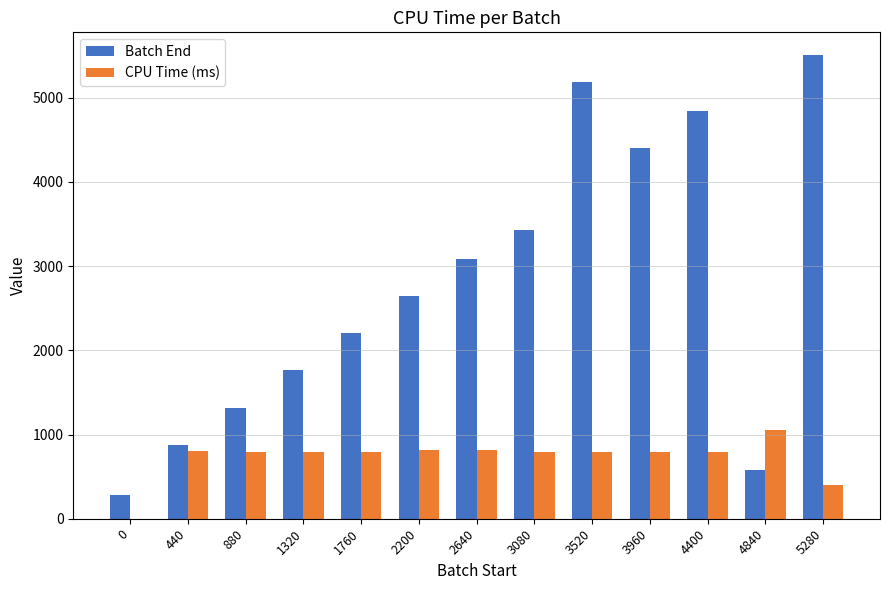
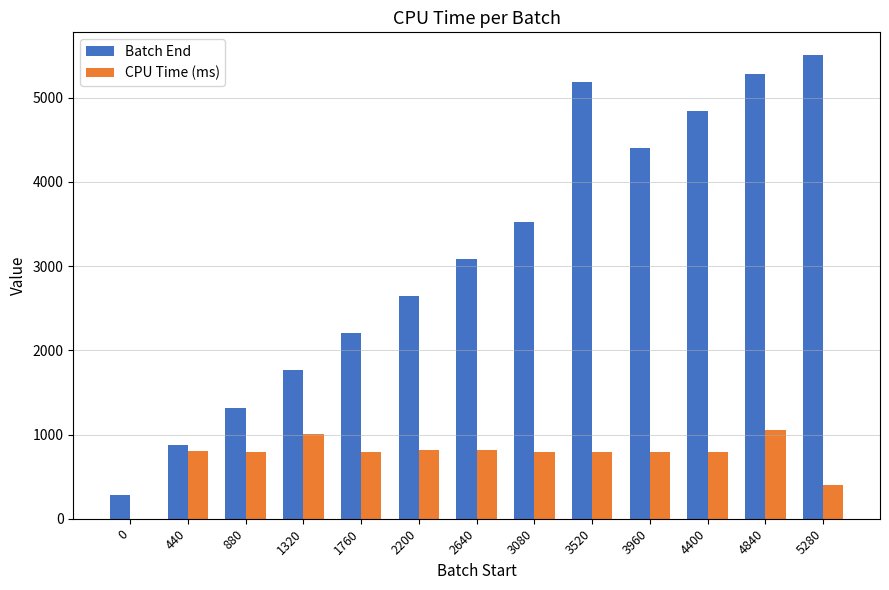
  {
    "Batch End": {
      "0": 300,
      "440": 900,
      "880": 1300,
      "1320": 1800,
      "1760": 2200,
      "2200": 2600,
      "2640": 3100,
-     "3080": 3400,
+     "3080": 3500,
      "3520": 5200,
      "3960": 4400,
      "4400": 4800,
-     "4840": 600,
+     "4840": 5300,
      "5280": 5500
    },
    "CPU Time (ms)": {
      "440": 800,
      "880": 800,
-     "1320": 800,
+     "1320": 1000,
      "1760": 800,
      "2200": 800,
      "2640": 800,
      "3080": 800,
      "3520": 800,
      "3960": 800,
      "4400": 800,
      "4840": 1000,
      "5280": 400
    }
  }
